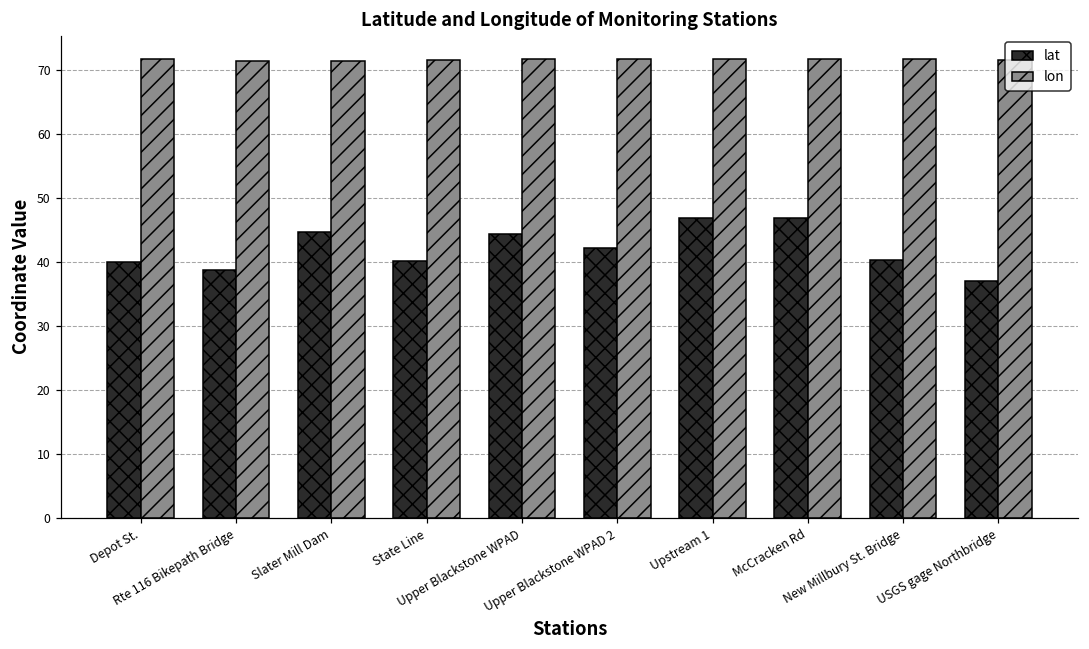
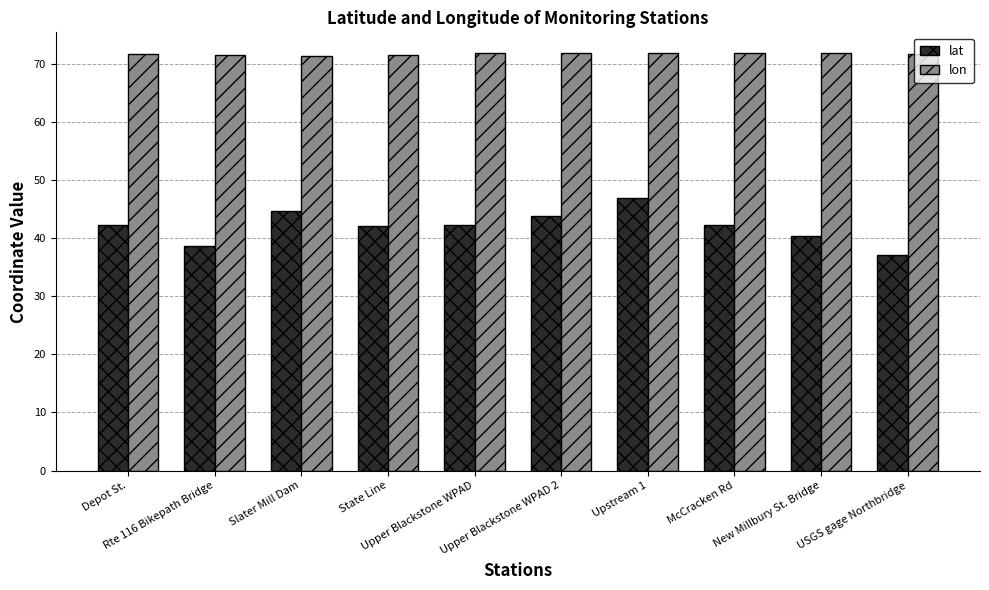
  {
    "lat": {
-     "Depot St.": 40,
+     "Depot St.": 42,
      "Rte 116 Bikepath Bridge": 39,
      "Slater Mill Dam": 45,
-     "State Line": 40,
-     "Upper Blackstone WPAD": 44,
-     "Upper Blackstone WPAD 2": 42,
+     "State Line": 42,
+     "Upper Blackstone WPAD": 42,
+     "Upper Blackstone WPAD 2": 44,
      "Upstream 1": 47,
-     "McCracken Rd": 47,
+     "McCracken Rd": 42,
      "New Millbury St. Bridge": 40,
      "USGS gage Northbridge": 37
    },
    "lon": {
      "Depot St.": 72,
      "Rte 116 Bikepath Bridge": 71,
      "Slater Mill Dam": 71,
      "State Line": 72,
      "Upper Blackstone WPAD": 72,
      "Upper Blackstone WPAD 2": 72,
      "Upstream 1": 72,
      "McCracken Rd": 72,
      "New Millbury St. Bridge": 72
    }
  }
